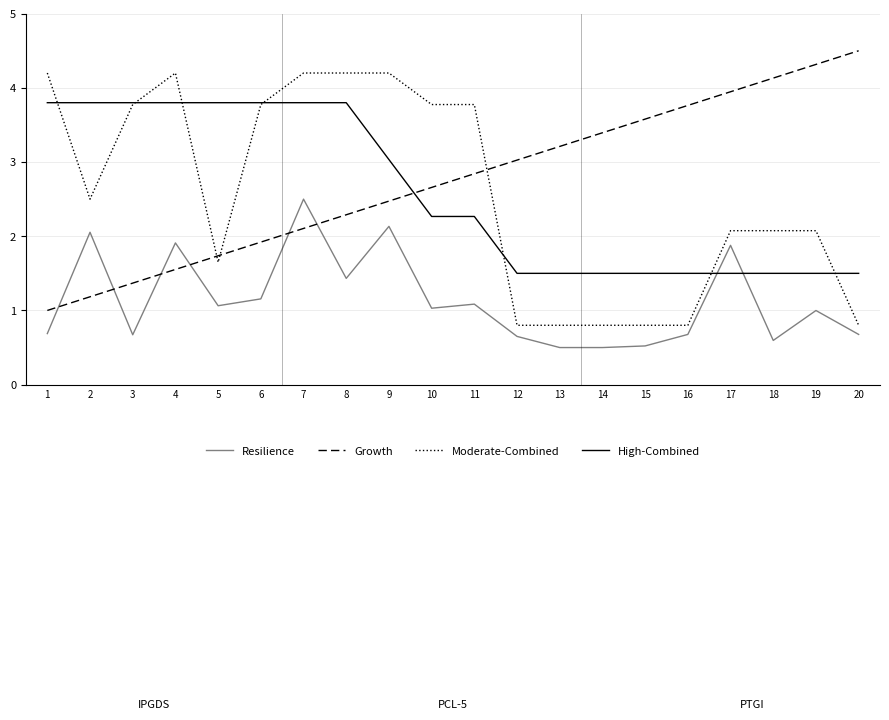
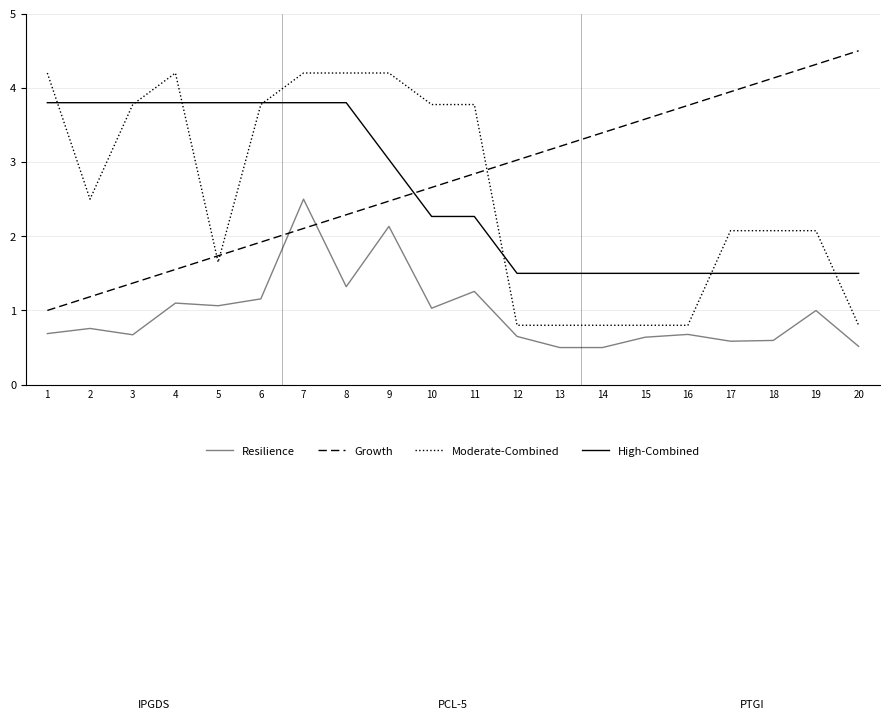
  {
    "Resilience": {
      "1": 0.7,
-     "2": 2.1,
+     "2": 0.8,
      "3": 0.7,
-     "4": 1.9,
+     "4": 1.1,
      "5": 1.1,
      "6": 1.2,
      "7": 2.5,
-     "8": 1.4,
+     "8": 1.3,
      "9": 2.1,
      "10": 1.0,
-     "11": 1.1,
+     "11": 1.3,
      "12": 0.7,
      "13": 0.5,
      "14": 0.5,
-     "15": 0.5,
+     "15": 0.6,
      "16": 0.7,
-     "17": 1.9,
+     "17": 0.6,
      "18": 0.6,
      "19": 1.0,
-     "20": 0.7
+     "20": 0.5
    }
  }
